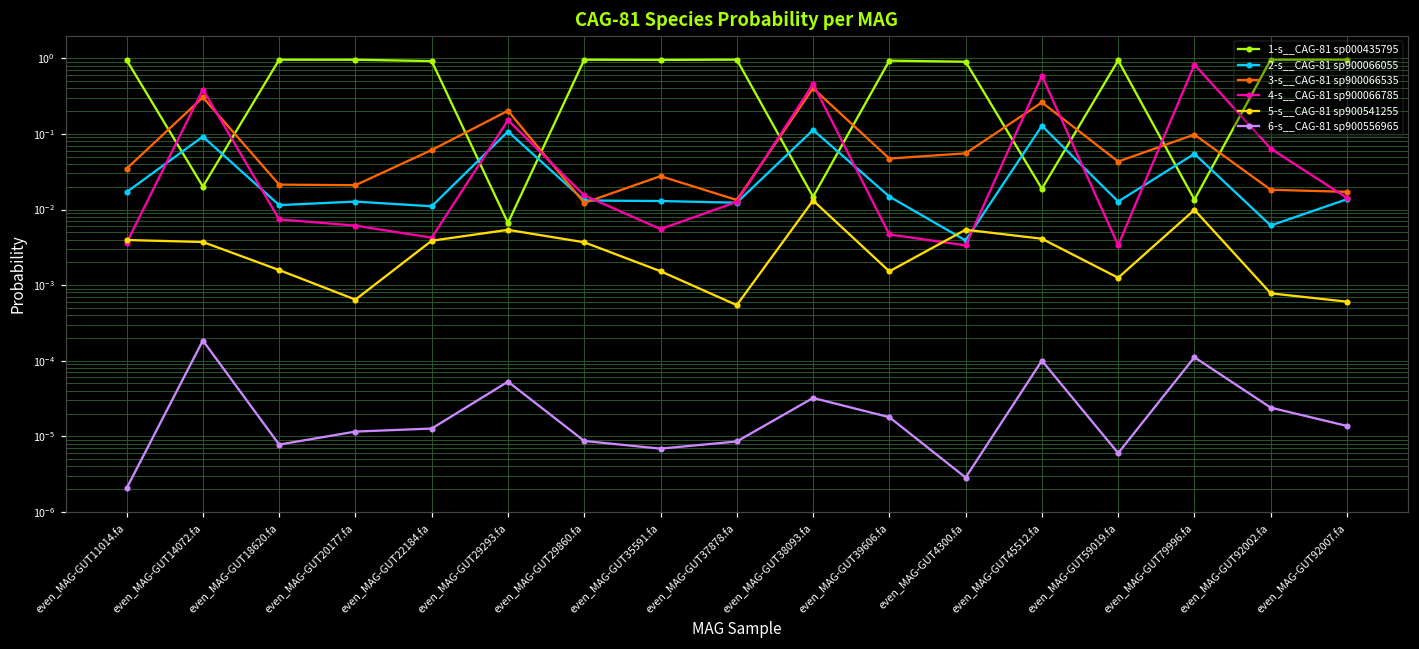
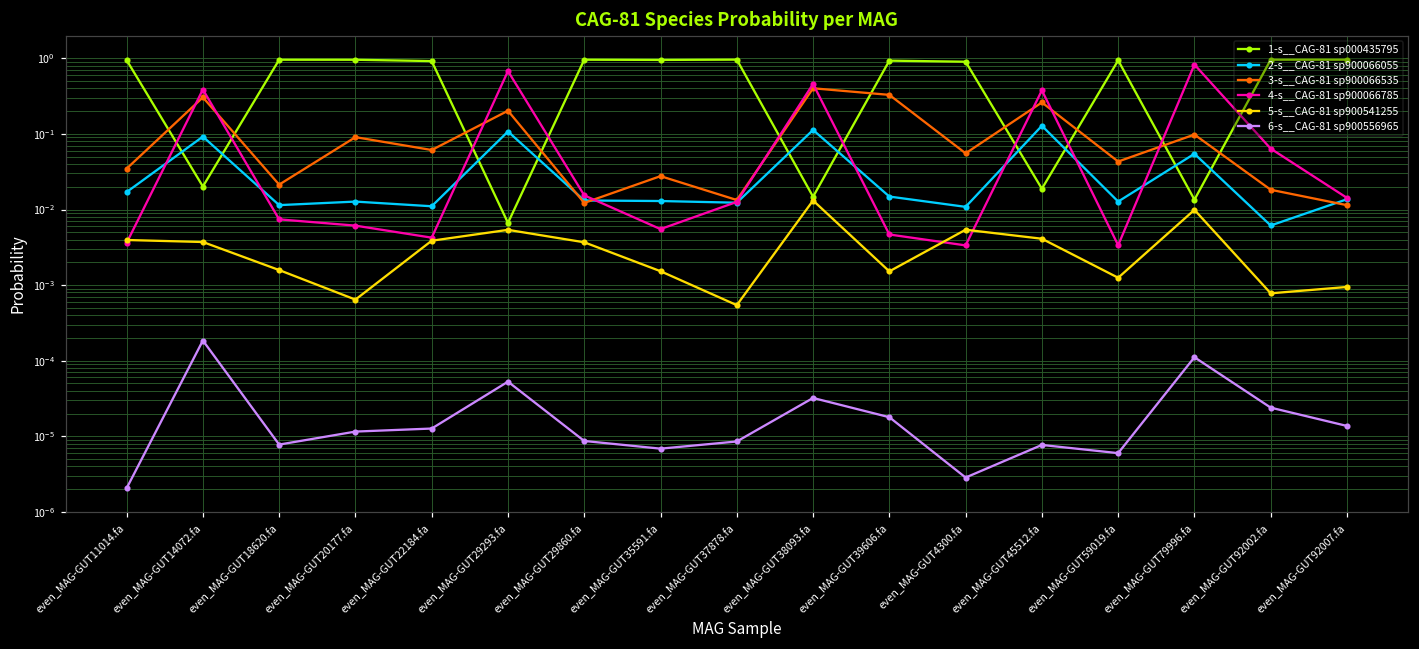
  {
    "1-s__CAG-81 sp000435795": {
      "even_MAG-GUT11014.fa": 0.9,
      "even_MAG-GUT14072.fa": 0.020,
      "even_MAG-GUT18620.fa": 1.0,
      "even_MAG-GUT20177.fa": 1.0,
      "even_MAG-GUT22184.fa": 0.9,
      "even_MAG-GUT29293.fa": 0.007,
      "even_MAG-GUT29860.fa": 1.0,
      "even_MAG-GUT35591.fa": 1.0,
      "even_MAG-GUT37878.fa": 1.0,
      "even_MAG-GUT38093.fa": 0.015,
      "even_MAG-GUT39606.fa": 0.9,
      "even_MAG-GUT4300.fa": 0.9,
      "even_MAG-GUT45512.fa": 0.019,
      "even_MAG-GUT59019.fa": 0.9,
      "even_MAG-GUT79996.fa": 0.013
    },
    "2-s__CAG-81 sp900066055": {
      "even_MAG-GUT11014.fa": 0.017,
      "even_MAG-GUT14072.fa": 0.09,
      "even_MAG-GUT18620.fa": 0.011,
      "even_MAG-GUT20177.fa": 0.013,
      "even_MAG-GUT22184.fa": 0.011,
      "even_MAG-GUT29293.fa": 0.11,
      "even_MAG-GUT35591.fa": 0.013,
      "even_MAG-GUT38093.fa": 0.11,
      "even_MAG-GUT39606.fa": 0.015,
-     "even_MAG-GUT4300.fa": 0.004,
+     "even_MAG-GUT4300.fa": 0.011,
      "even_MAG-GUT45512.fa": 0.13,
      "even_MAG-GUT59019.fa": 0.013,
      "even_MAG-GUT79996.fa": 0.05,
      "even_MAG-GUT92002.fa": 0.006
    },
    "3-s__CAG-81 sp900066535": {
      "even_MAG-GUT11014.fa": 0.03,
      "even_MAG-GUT14072.fa": 0.3,
      "even_MAG-GUT18620.fa": 0.021,
-     "even_MAG-GUT20177.fa": 0.021,
+     "even_MAG-GUT20177.fa": 0.09,
      "even_MAG-GUT22184.fa": 0.06,
      "even_MAG-GUT29293.fa": 0.20,
      "even_MAG-GUT35591.fa": 0.028,
      "even_MAG-GUT38093.fa": 0.4,
-     "even_MAG-GUT39606.fa": 0.05,
+     "even_MAG-GUT39606.fa": 0.3,
      "even_MAG-GUT4300.fa": 0.06,
      "even_MAG-GUT45512.fa": 0.26,
      "even_MAG-GUT59019.fa": 0.04,
      "even_MAG-GUT79996.fa": 0.10,
      "even_MAG-GUT92002.fa": 0.018,
-     "even_MAG-GUT92007.fa": 0.017
+     "even_MAG-GUT92007.fa": 0.011
    },
    "4-s__CAG-81 sp900066785": {
      "even_MAG-GUT11014.fa": 0.004,
      "even_MAG-GUT14072.fa": 0.4,
      "even_MAG-GUT18620.fa": 0.007,
      "even_MAG-GUT20177.fa": 0.006,
      "even_MAG-GUT22184.fa": 0.004,
-     "even_MAG-GUT29293.fa": 0.15,
+     "even_MAG-GUT29293.fa": 0.7,
      "even_MAG-GUT29860.fa": 0.015,
      "even_MAG-GUT35591.fa": 0.006,
      "even_MAG-GUT38093.fa": 0.5,
      "even_MAG-GUT39606.fa": 0.005,
      "even_MAG-GUT4300.fa": 0.003,
-     "even_MAG-GUT45512.fa": 0.6,
+     "even_MAG-GUT45512.fa": 0.4,
      "even_MAG-GUT59019.fa": 0.003,
      "even_MAG-GUT79996.fa": 0.8,
      "even_MAG-GUT92002.fa": 0.06
    },
    "5-s__CAG-81 sp900541255": {
      "even_MAG-GUT11014.fa": 0.004,
      "even_MAG-GUT14072.fa": 0.004,
      "even_MAG-GUT18620.fa": 0.0016,
      "even_MAG-GUT20177.fa": 0.0006,
      "even_MAG-GUT22184.fa": 0.004,
      "even_MAG-GUT29293.fa": 0.005,
      "even_MAG-GUT29860.fa": 0.004,
      "even_MAG-GUT35591.fa": 0.0015,
      "even_MAG-GUT37878.fa": 0.0005,
      "even_MAG-GUT38093.fa": 0.013,
      "even_MAG-GUT39606.fa": 0.0015,
      "even_MAG-GUT4300.fa": 0.005,
      "even_MAG-GUT45512.fa": 0.004,
      "even_MAG-GUT59019.fa": 0.0013,
      "even_MAG-GUT79996.fa": 0.010,
      "even_MAG-GUT92002.fa": 0.0008,
-     "even_MAG-GUT92007.fa": 0.0006
+     "even_MAG-GUT92007.fa": 0.0009
    },
    "6-s__CAG-81 sp900556965": {
      "even_MAG-GUT11014.fa": 0.000002,
      "even_MAG-GUT14072.fa": 0.00018,
      "even_MAG-GUT18620.fa": 0.000008,
      "even_MAG-GUT20177.fa": 0.000012,
      "even_MAG-GUT22184.fa": 0.000013,
      "even_MAG-GUT29293.fa": 0.00005,
      "even_MAG-GUT29860.fa": 0.000009,
      "even_MAG-GUT35591.fa": 0.000007,
      "even_MAG-GUT37878.fa": 0.000009,
      "even_MAG-GUT38093.fa": 0.00003,
      "even_MAG-GUT39606.fa": 0.000018,
      "even_MAG-GUT4300.fa": 0.000003,
-     "even_MAG-GUT45512.fa": 0.00010,
+     "even_MAG-GUT45512.fa": 0.000008,
      "even_MAG-GUT59019.fa": 0.000006,
      "even_MAG-GUT79996.fa": 0.00011,
      "even_MAG-GUT92002.fa": 0.000024,
      "even_MAG-GUT92007.fa": 0.000014
    }
  }
